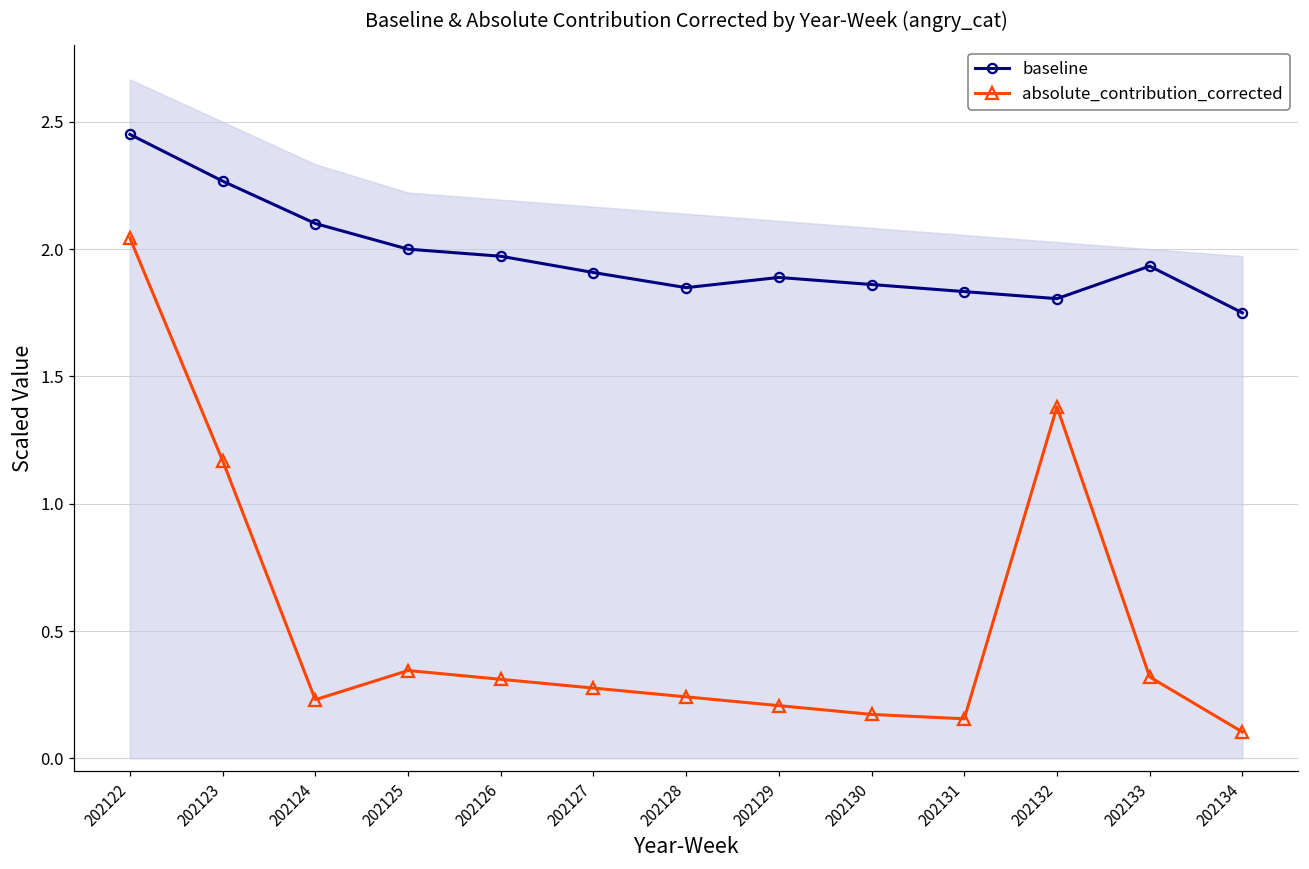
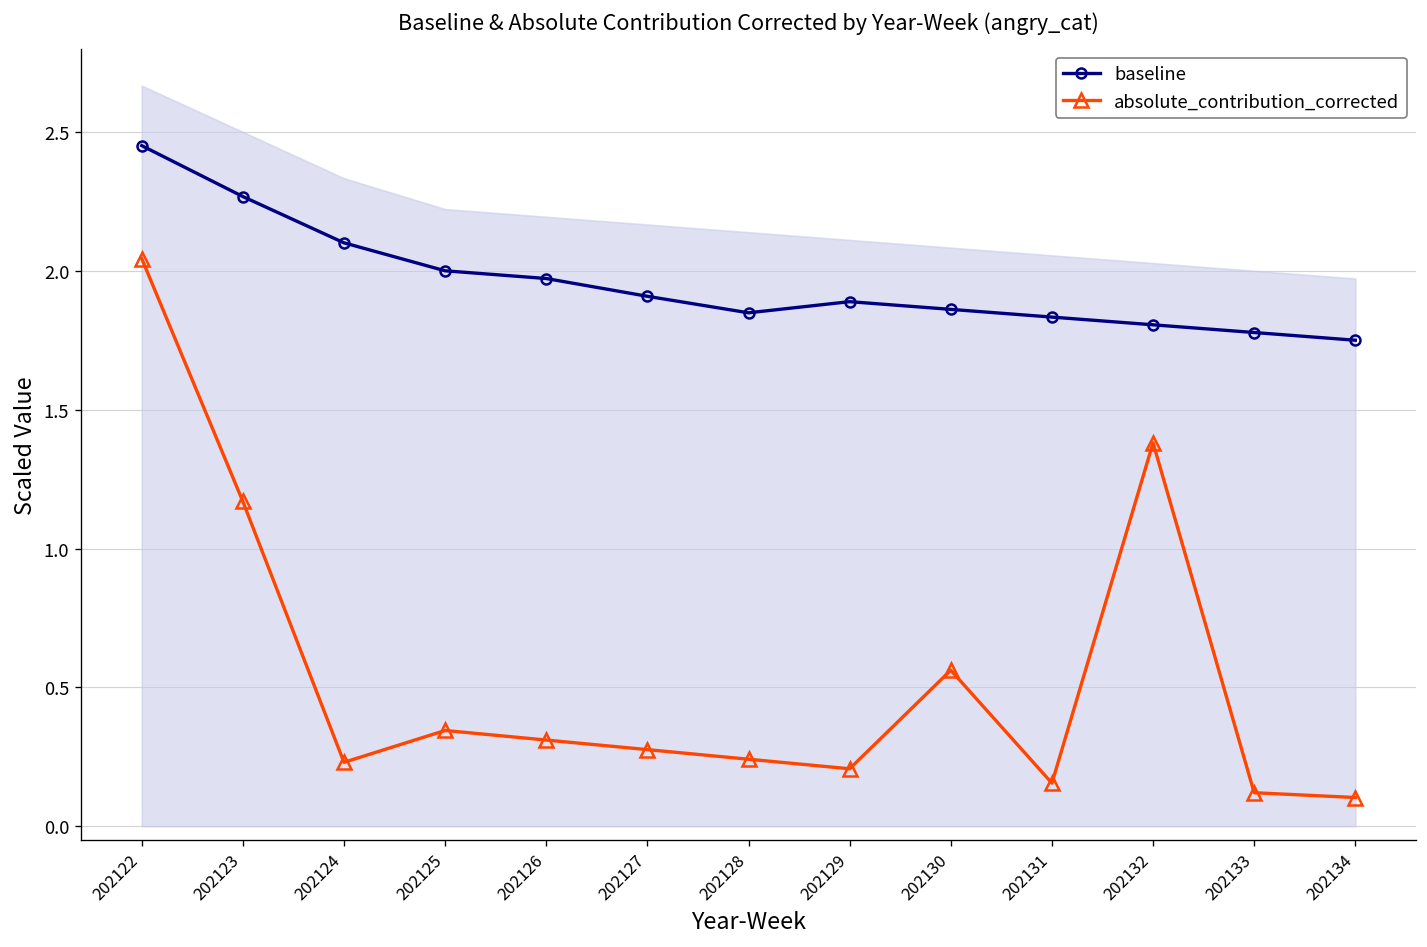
  {
    "baseline": {
      "202122": 2.45,
      "202123": 2.27,
      "202124": 2.10,
      "202125": 2.00,
      "202126": 1.97,
      "202127": 1.91,
      "202128": 1.85,
      "202129": 1.89,
      "202130": 1.86,
      "202131": 1.83,
      "202132": 1.81,
-     "202133": 1.93,
+     "202133": 1.78,
      "202134": 1.75
    },
    "absolute_contribution_corrected": {
      "202122": 2.04,
      "202123": 1.17,
      "202124": 0.23,
      "202125": 0.34,
      "202126": 0.31,
      "202127": 0.28,
      "202128": 0.24,
      "202129": 0.21,
-     "202130": 0.17,
+     "202130": 0.56,
      "202131": 0.16,
      "202132": 1.38,
-     "202133": 0.32,
+     "202133": 0.12,
      "202134": 0.10
    }
  }
